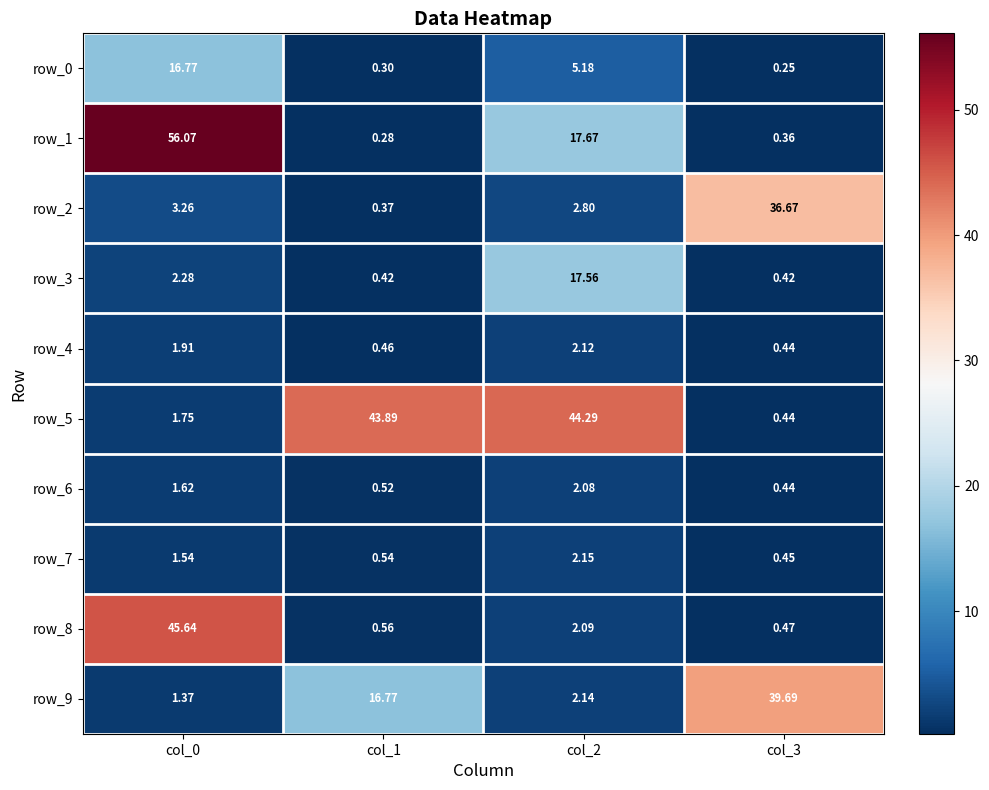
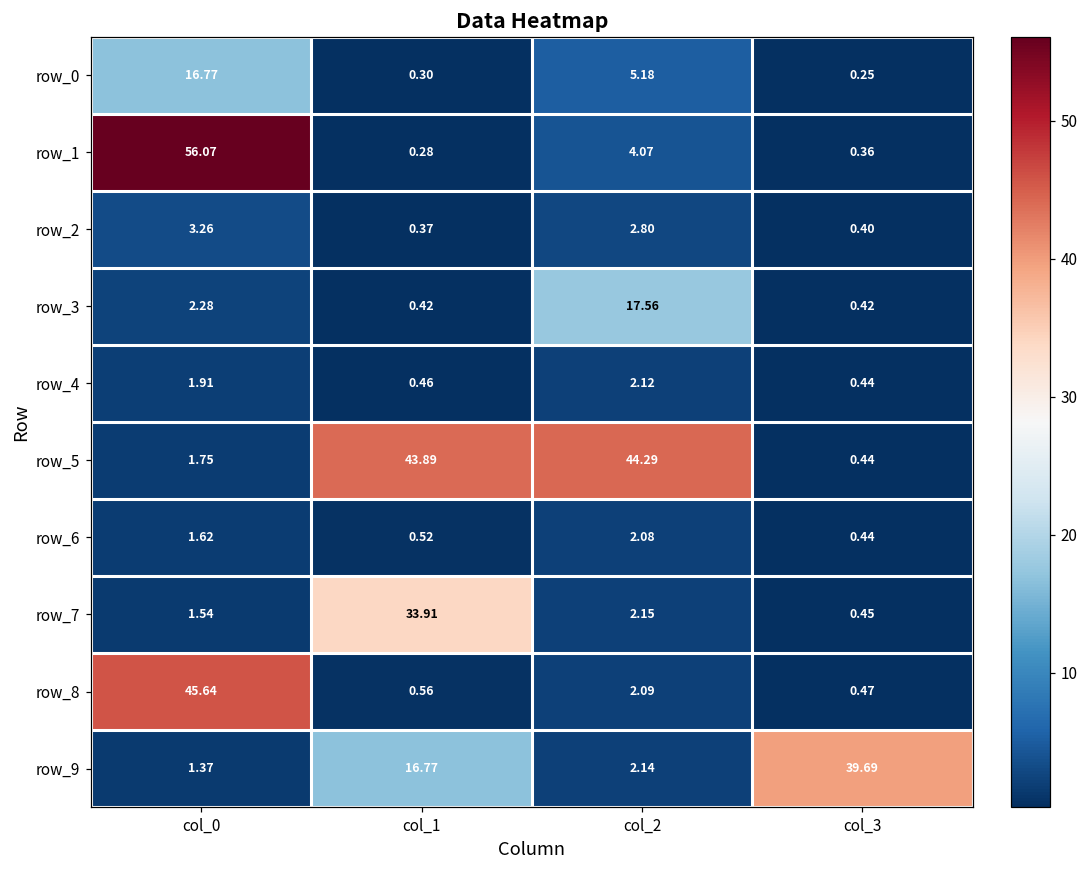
  {
    "row_0": {
      "col_0": 16.77,
      "col_1": 0.30,
      "col_2": 5.18,
      "col_3": 0.25
    },
    "row_1": {
      "col_0": 56.07,
      "col_1": 0.28,
-     "col_2": 17.67,
+     "col_2": 4.07,
      "col_3": 0.36
    },
    "row_2": {
      "col_0": 3.26,
      "col_1": 0.37,
      "col_2": 2.80,
-     "col_3": 36.67
+     "col_3": 0.40
    },
    "row_3": {
      "col_0": 2.28,
      "col_1": 0.42,
      "col_2": 17.56,
      "col_3": 0.42
    },
    "row_4": {
      "col_0": 1.91,
      "col_1": 0.46,
      "col_2": 2.12,
      "col_3": 0.44
    },
    "row_5": {
      "col_0": 1.75,
      "col_1": 43.89,
      "col_2": 44.29,
      "col_3": 0.44
    },
    "row_6": {
      "col_0": 1.62,
      "col_1": 0.52,
      "col_2": 2.08,
      "col_3": 0.44
    },
    "row_7": {
      "col_0": 1.54,
-     "col_1": 0.54,
+     "col_1": 33.91,
      "col_2": 2.15,
      "col_3": 0.45
    },
    "row_8": {
      "col_0": 45.64,
      "col_1": 0.56,
      "col_2": 2.09,
      "col_3": 0.47
    },
    "row_9": {
      "col_0": 1.37,
      "col_1": 16.77,
      "col_2": 2.14,
      "col_3": 39.69
    }
  }
